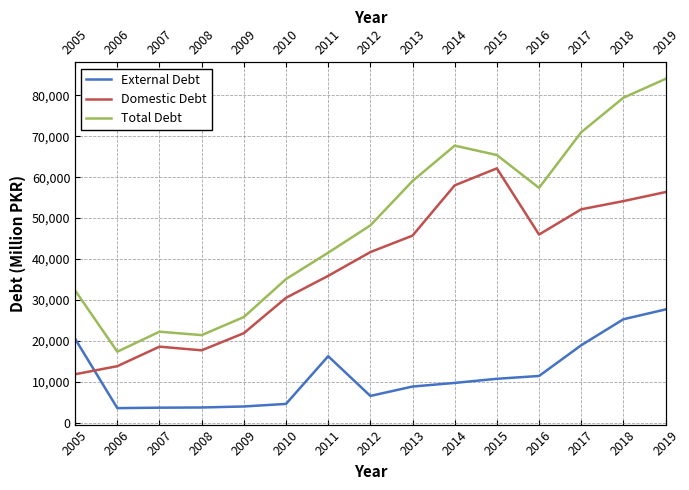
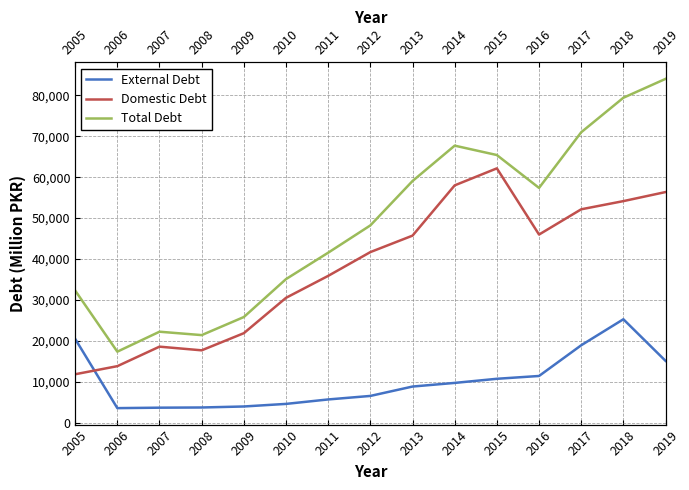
  {
    "External Debt": {
      "2005": "20,000",
      "2006": "4,000",
      "2007": "4,000",
      "2008": "4,000",
      "2009": "4,000",
      "2010": "5,000",
-     "2011": "16,000",
+     "2011": "6,000",
      "2012": "7,000",
      "2013": "9,000",
      "2014": "10,000",
      "2015": "11,000",
      "2016": "11,000",
      "2017": "19,000",
      "2018": "25,000",
-     "2019": "28,000"
+     "2019": "15,000"
    },
    "Domestic Debt": {
      "2005": "12,000",
      "2006": "14,000",
      "2007": "19,000",
      "2008": "18,000",
      "2009": "22,000",
      "2010": "31,000",
      "2011": "36,000",
      "2012": "42,000",
      "2013": "46,000",
      "2014": "58,000",
      "2015": "62,000",
      "2016": "46,000",
      "2017": "52,000",
      "2018": "54,000",
      "2019": "56,000"
    },
    "Total Debt": {
      "2005": "32,000",
      "2006": "17,000",
      "2007": "22,000",
      "2008": "21,000",
      "2009": "26,000",
      "2010": "35,000",
      "2011": "42,000",
      "2012": "48,000",
      "2013": "59,000",
      "2014": "68,000",
      "2015": "65,000",
      "2016": "57,000",
      "2017": "71,000",
      "2018": "79,000",
      "2019": "84,000"
    }
  }
